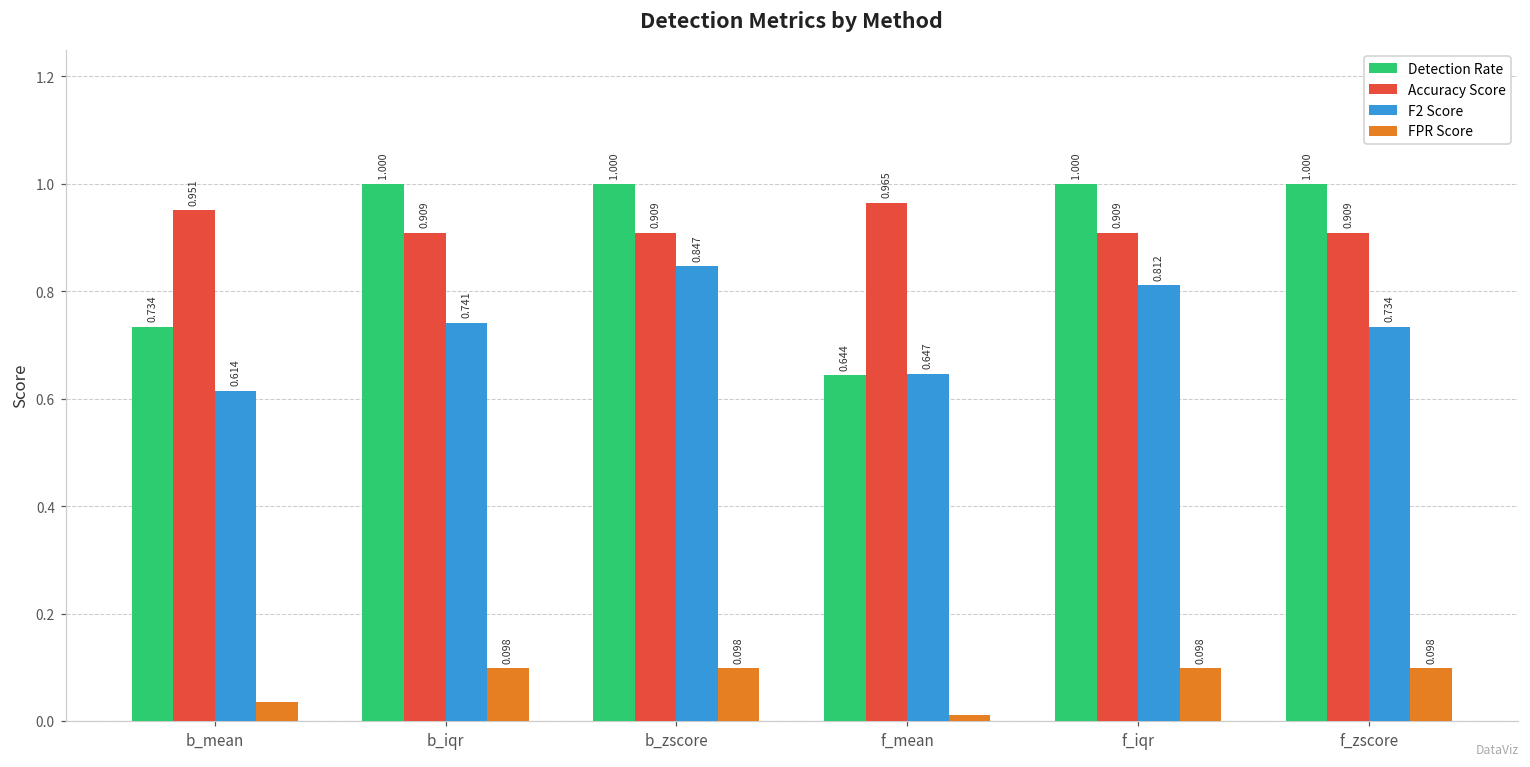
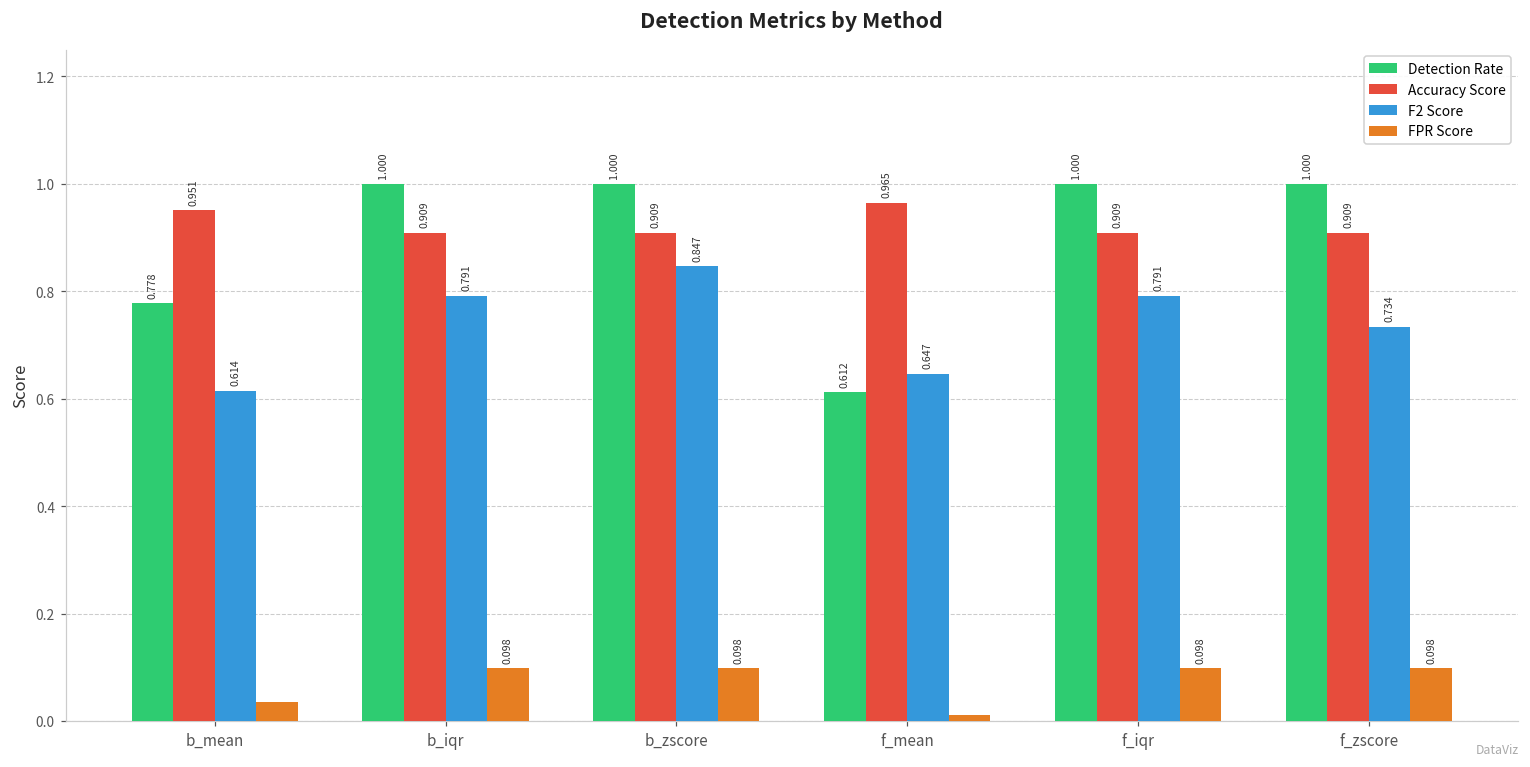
  {
    "Detection Rate": {
-     "b_mean": 0.734,
+     "b_mean": 0.778,
      "b_iqr": 1.000,
      "b_zscore": 1.000,
-     "f_mean": 0.644,
+     "f_mean": 0.612,
      "f_iqr": 1.000,
      "f_zscore": 1.000
    },
    "F2 Score": {
      "b_mean": 0.614,
-     "b_iqr": 0.741,
+     "b_iqr": 0.791,
      "b_zscore": 0.847,
      "f_mean": 0.647,
-     "f_iqr": 0.812,
+     "f_iqr": 0.791,
      "f_zscore": 0.734
    }
  }
